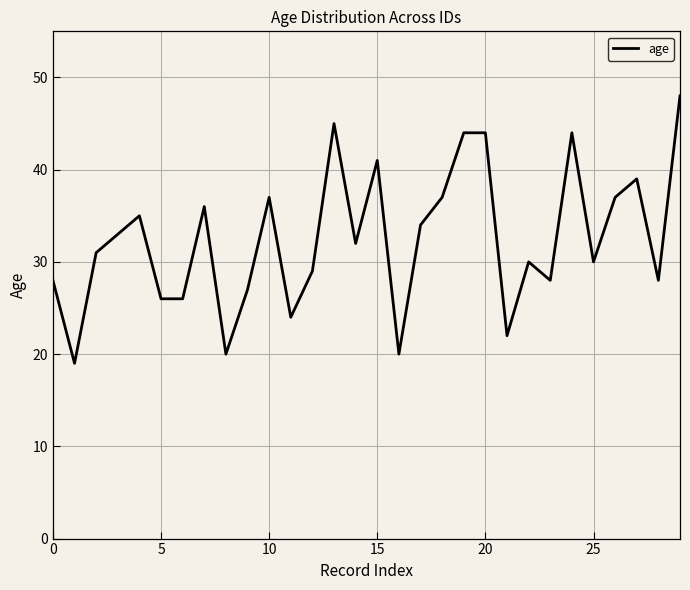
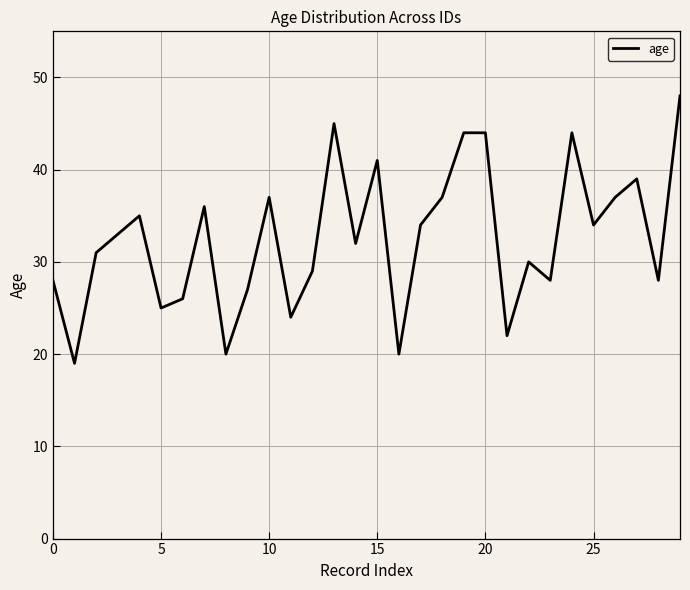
  {
    "0": 28,
-   "5": 26,
+   "5": 25,
    "10": 37,
    "15": 41,
    "20": 44,
-   "25": 30
+   "25": 34
  }
